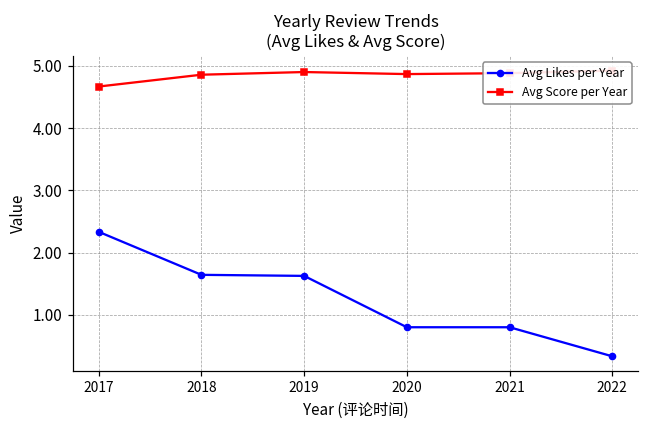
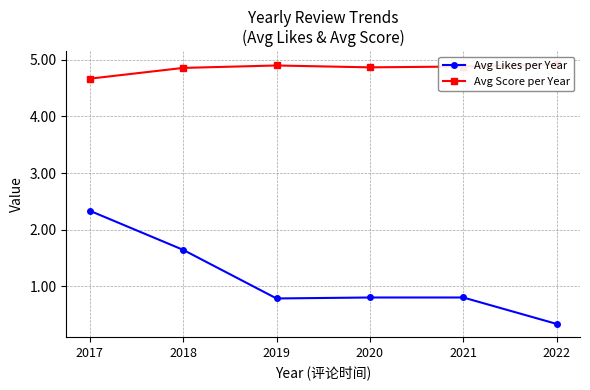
  {
    "Avg Likes per Year": {
      "2017": 2.3,
      "2018": 1.6,
-     "2019": 1.6,
+     "2019": 0.8,
      "2020": 0.8,
      "2021": 0.8,
      "2022": 0.3
    },
    "Avg Score per Year": {
      "2017": 4.7,
      "2018": 4.9,
      "2019": 4.9,
      "2020": 4.9
    }
  }
